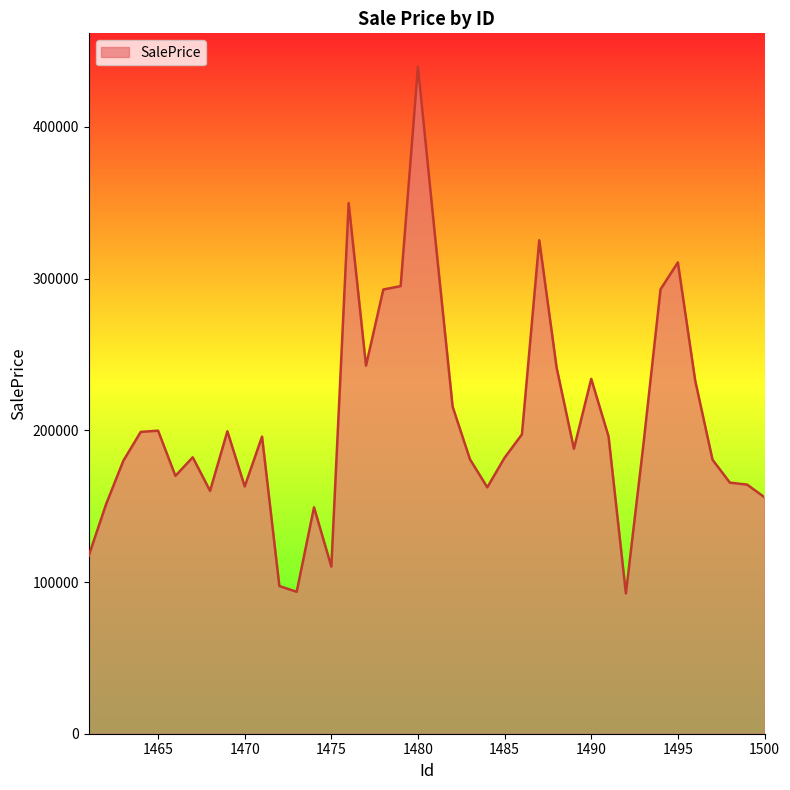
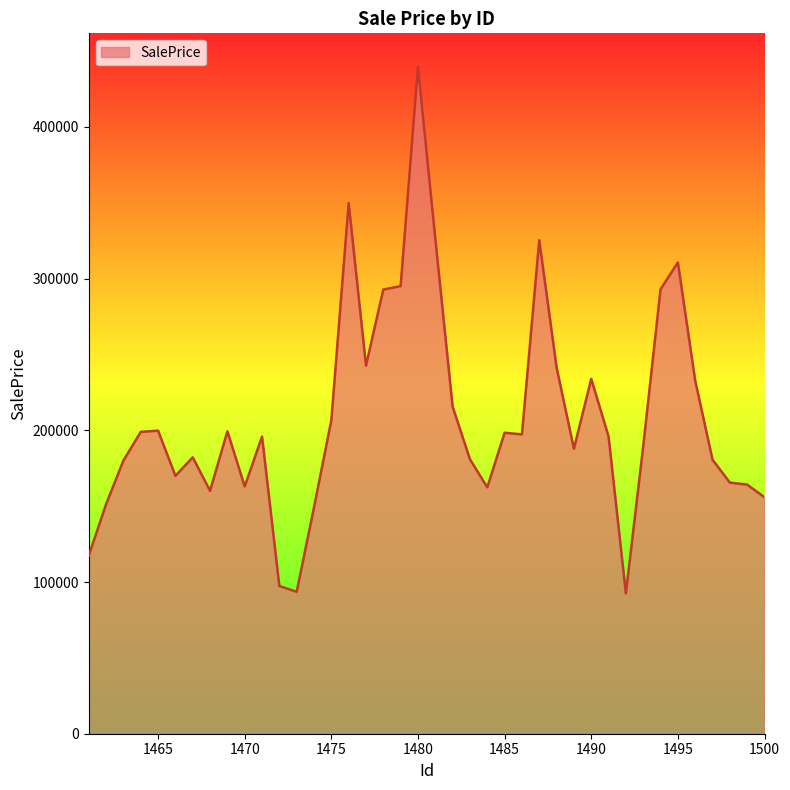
  {
    "1465": 200000,
    "1470": 163000,
-   "1475": 110000,
+   "1475": 207000,
    "1480": 440000,
-   "1485": 182000,
+   "1485": 198000,
    "1490": 234000,
    "1495": 311000,
    "1500": 156000
  }
